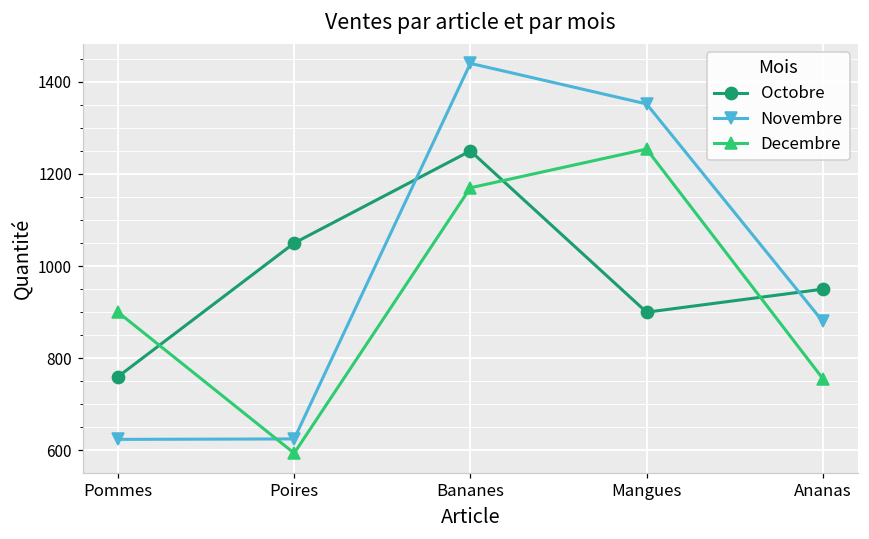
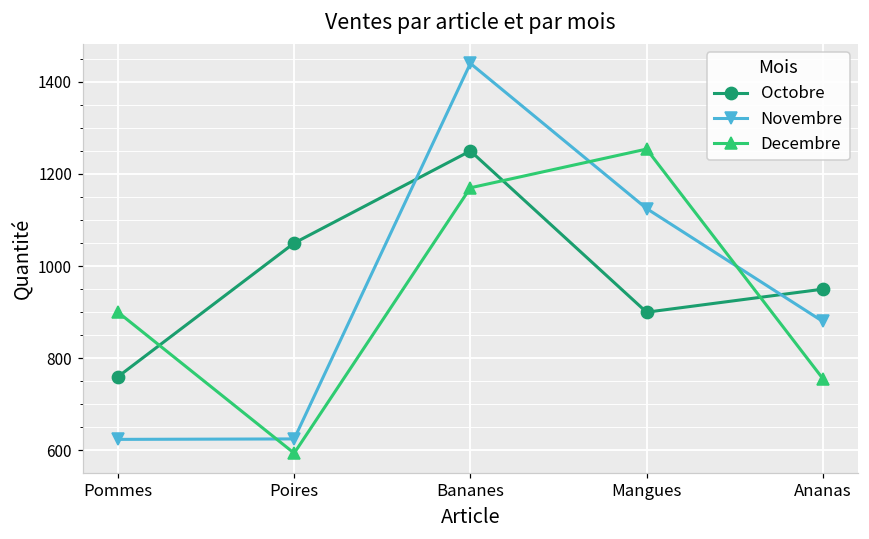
  {
    "Novembre": {
      "Pommes": 620,
      "Poires": 630,
      "Bananes": 1440,
-     "Mangues": 1350,
+     "Mangues": 1130,
      "Ananas": 880
    }
  }
